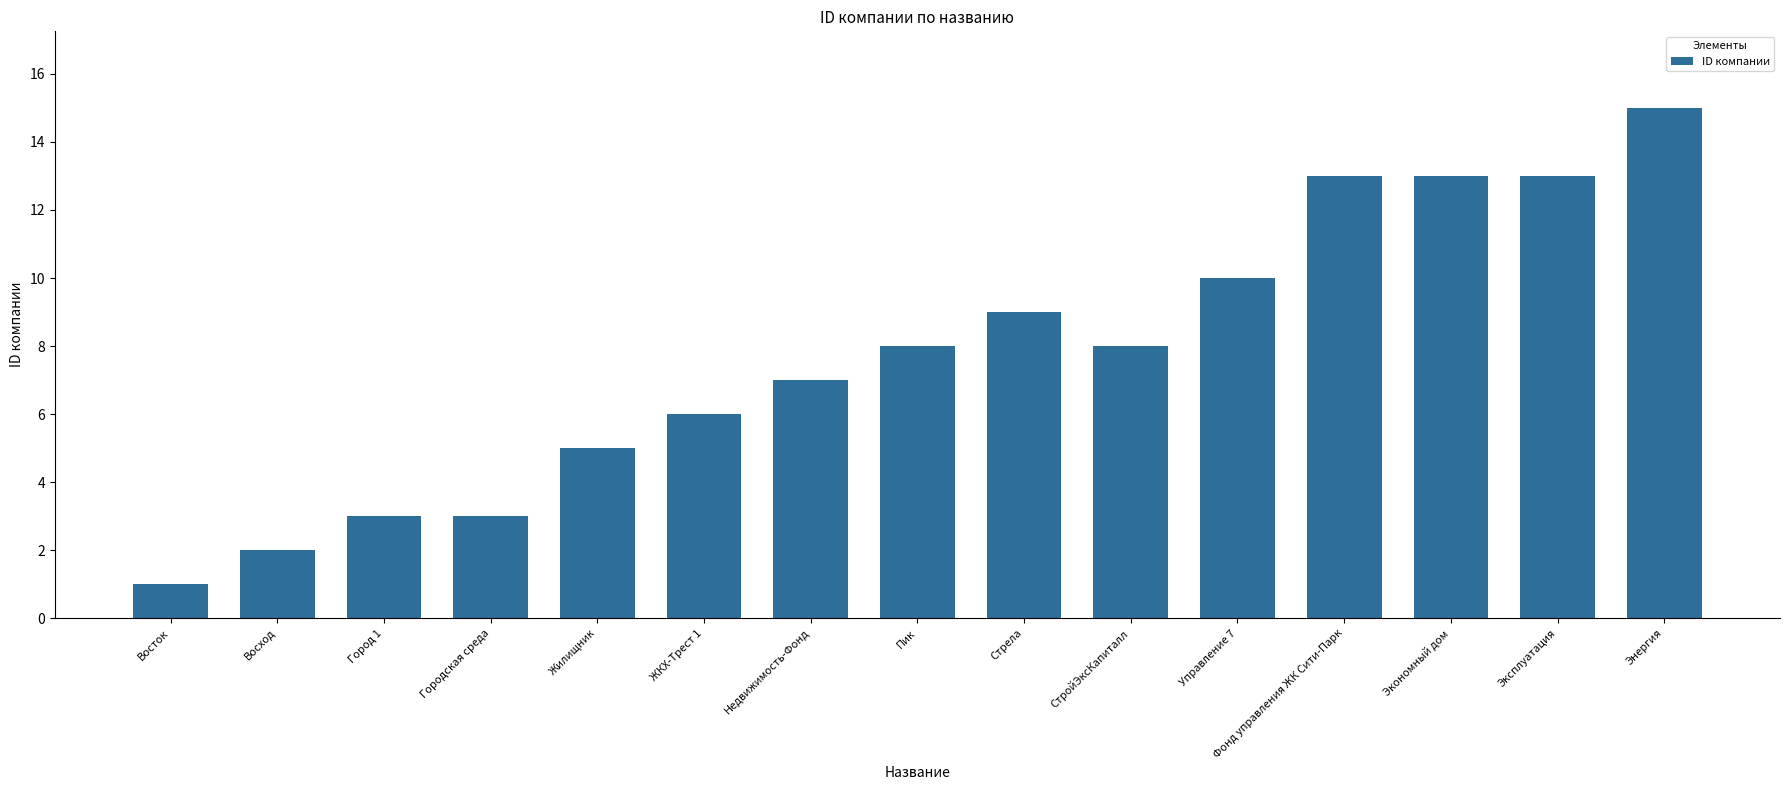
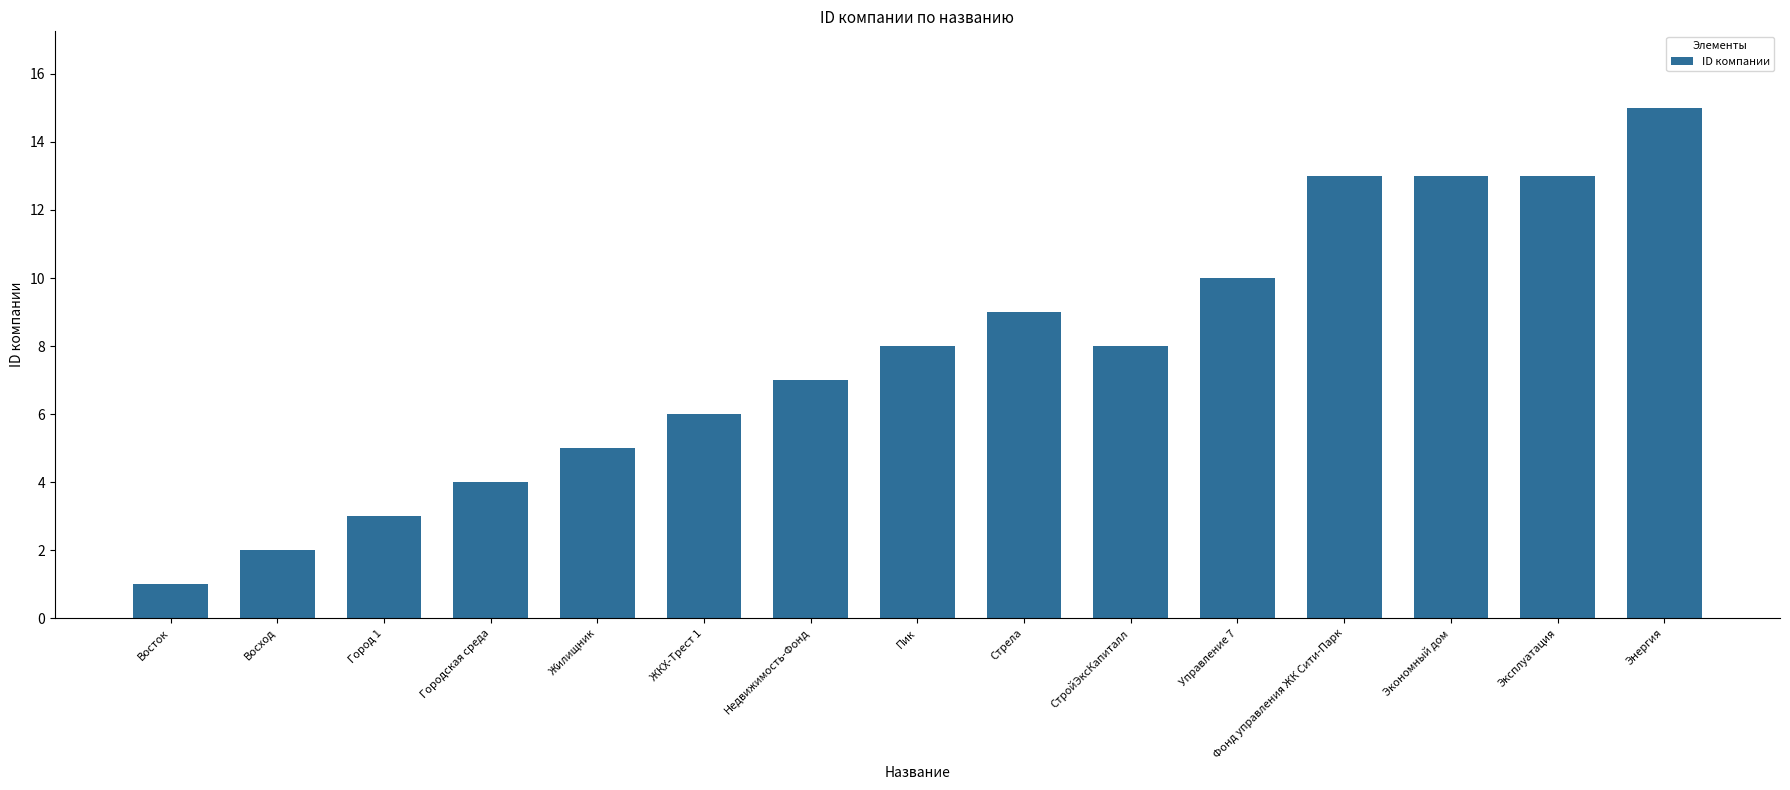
  {
    "Восток": 1,
    "Восход": 2,
    "Город 1": 3,
-   "Городская среда": 3,
+   "Городская среда": 4,
    "Жилищник": 5,
    "ЖКХ-Трест 1": 6,
    "Недвижимость-Фонд": 7,
    "Пик": 8,
    "Стрела": 9,
    "СтройЭксКапиталл": 8,
    "Управление 7": 10,
    "Фонд управления ЖК Сити-Парк": 13,
    "Экономный дом": 13,
    "Эксплуатация": 13,
    "Энергия": 15
  }
